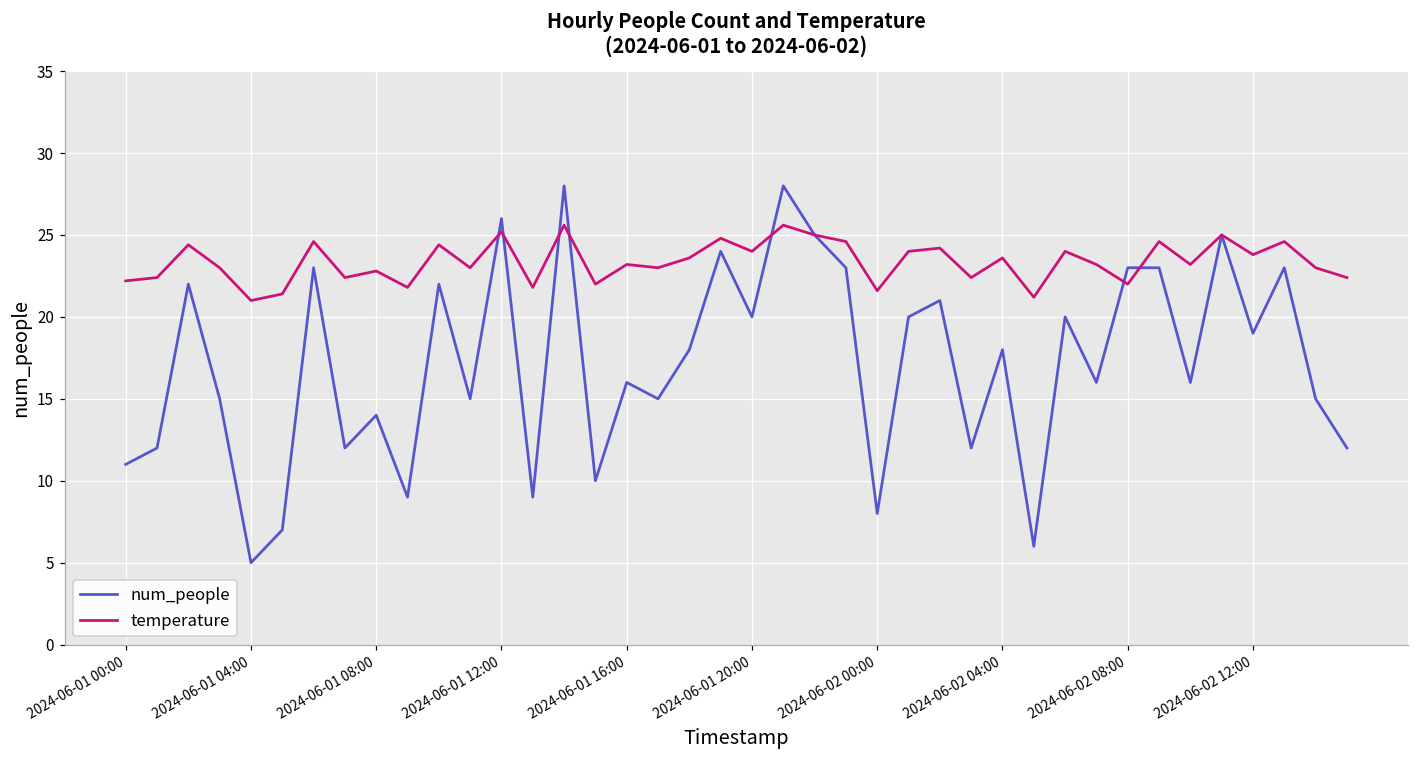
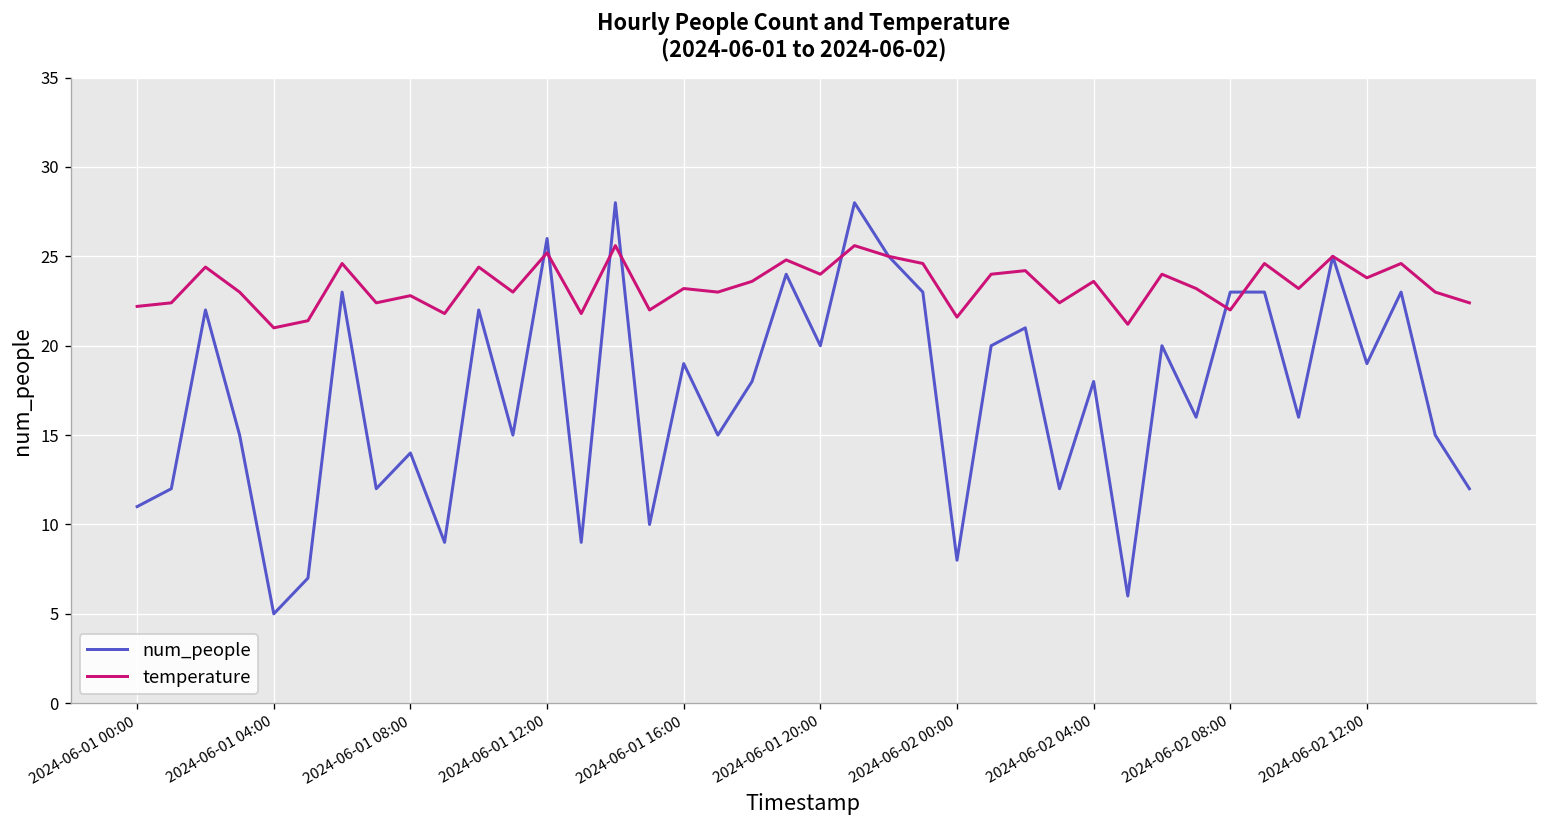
  {
    "num_people": {
      "2024-06-01 00:00": 11,
      "2024-06-01 04:00": 5,
      "2024-06-01 08:00": 14,
      "2024-06-01 12:00": 26,
-     "2024-06-01 16:00": 16,
+     "2024-06-01 16:00": 19,
      "2024-06-01 20:00": 20,
      "2024-06-02 00:00": 8,
      "2024-06-02 04:00": 18,
      "2024-06-02 08:00": 23,
      "2024-06-02 12:00": 19
    },
    "temperature": {
      "2024-06-01 00:00": 22.2,
      "2024-06-01 04:00": 21,
      "2024-06-01 08:00": 22.8,
      "2024-06-01 12:00": 25.2,
      "2024-06-01 16:00": 23.2,
      "2024-06-01 20:00": 24,
      "2024-06-02 00:00": 21.6,
      "2024-06-02 04:00": 23.6,
      "2024-06-02 08:00": 22,
      "2024-06-02 12:00": 23.8
    }
  }
